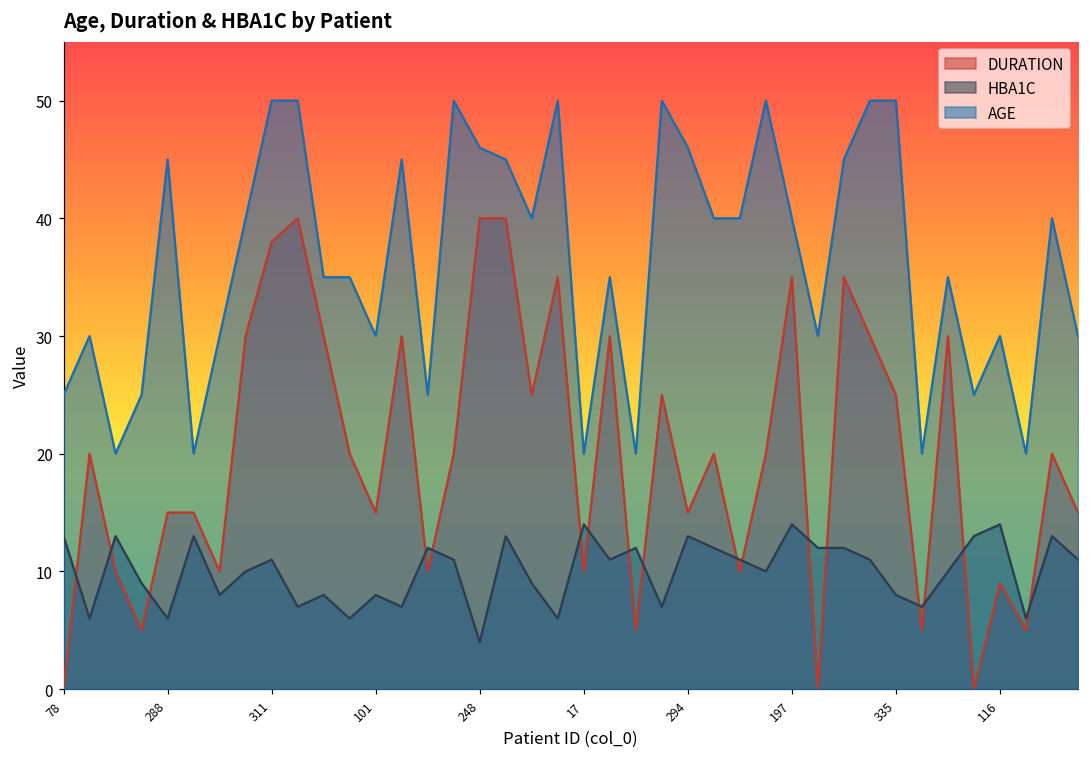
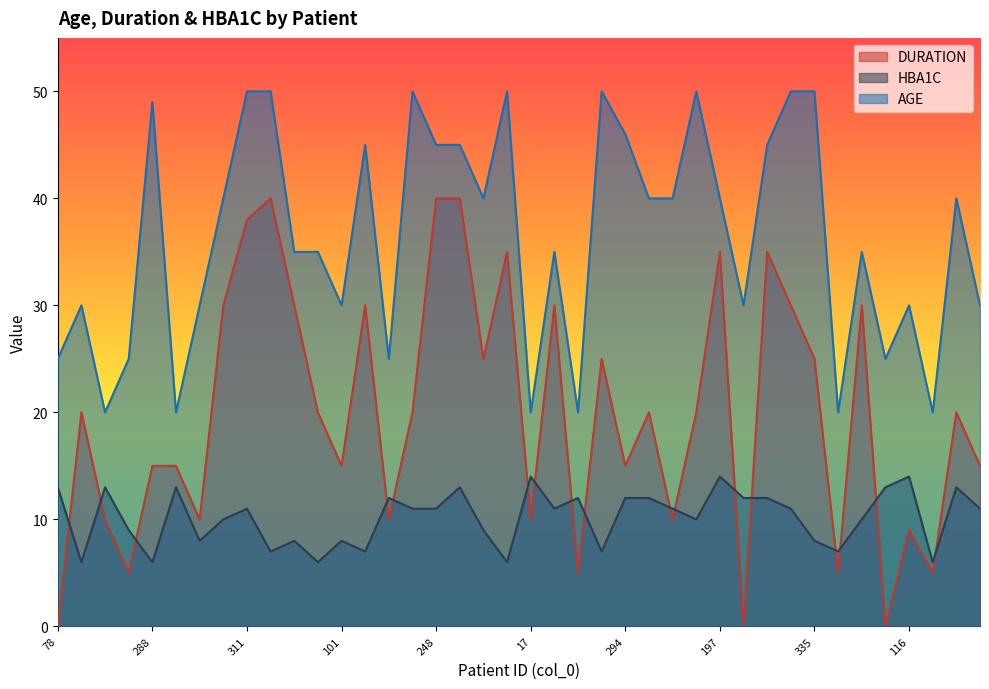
  {
    "DURATION": {
      "78": 0,
      "288": 15,
      "311": 38,
      "101": 15,
      "248": 40,
      "294": 15,
      "197": 35,
      "335": 25,
      "116": 9
    },
    "HBA1C": {
      "78": 13,
      "288": 6,
      "311": 11,
      "101": 8,
-     "248": 4,
-     "294": 13,
+     "248": 11,
+     "294": 12,
      "197": 14,
      "335": 8,
      "116": 14
    },
    "AGE": {
      "78": 25,
-     "288": 45,
+     "288": 49,
      "311": 50,
      "101": 30,
-     "248": 46,
+     "248": 45,
      "294": 46,
      "197": 40,
      "335": 50,
      "116": 30
    }
  }
